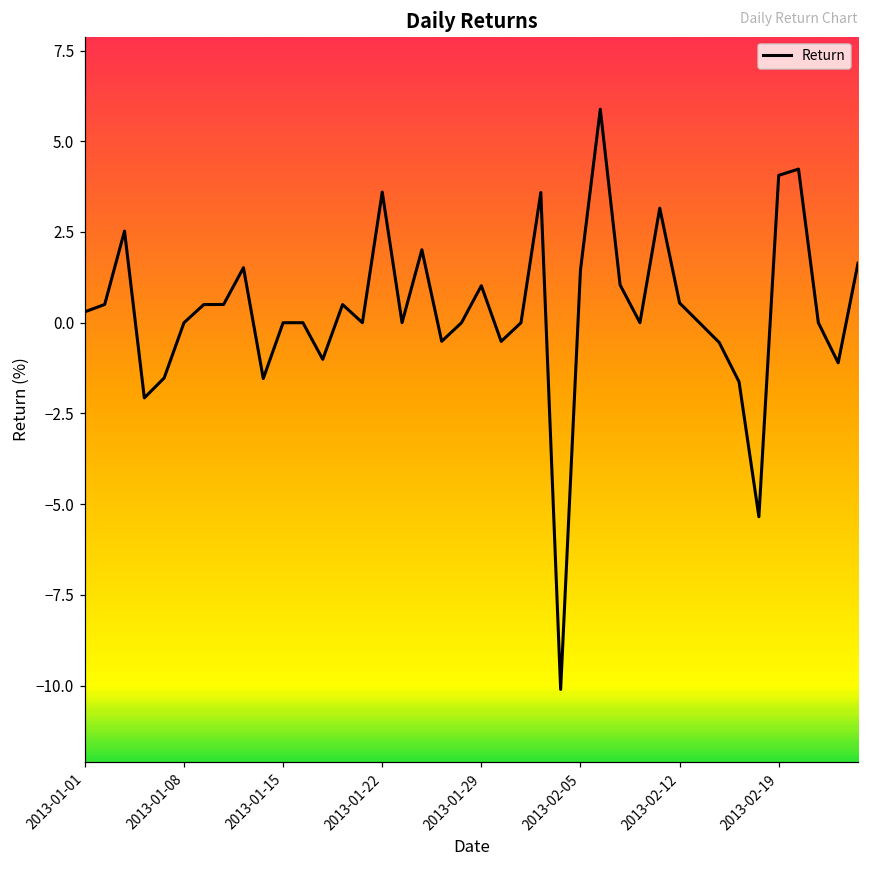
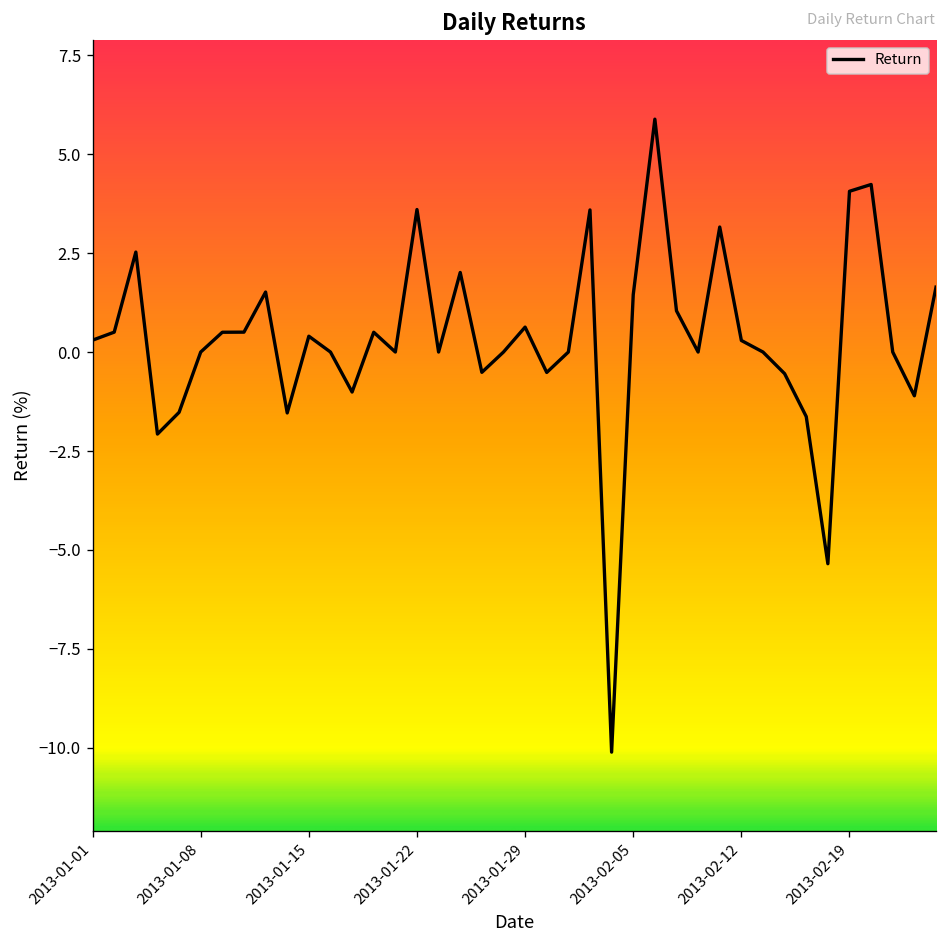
  {
    "2013-01-01": 0.3,
    "2013-01-08": 0.0,
-   "2013-01-15": 0.0,
+   "2013-01-15": 0.4,
    "2013-01-22": 3.6,
-   "2013-01-29": 1.0,
+   "2013-01-29": 0.6,
    "2013-02-05": 1.4,
-   "2013-02-12": 0.5,
+   "2013-02-12": 0.3,
    "2013-02-19": 4.1
  }
